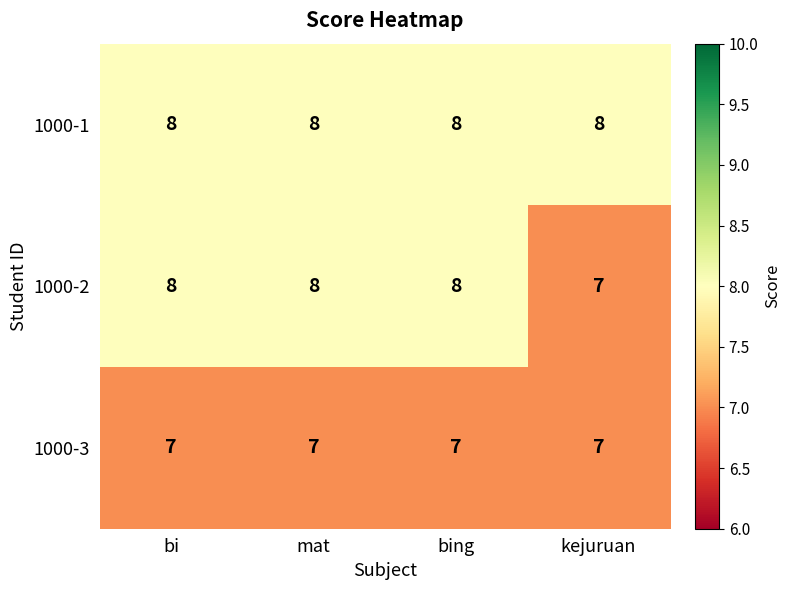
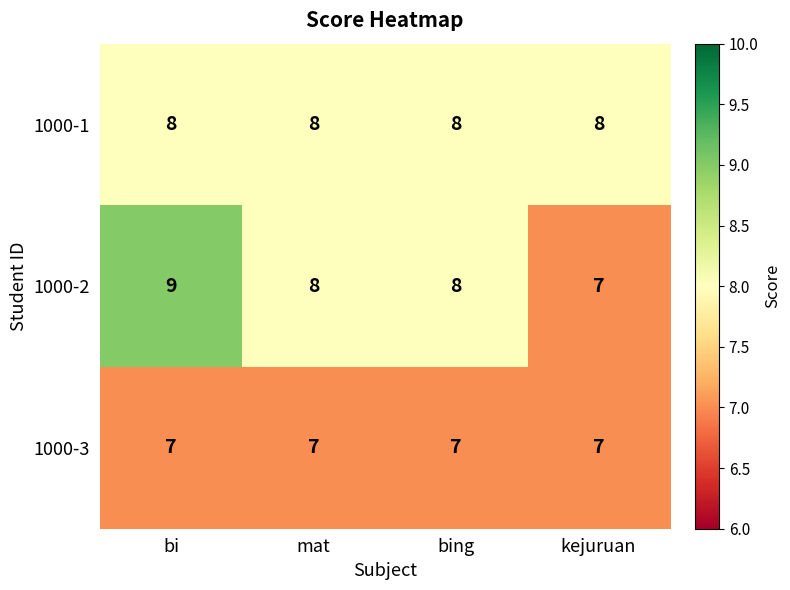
  {
    "1000-1": {
      "bi": 8,
      "mat": 8,
      "bing": 8,
      "kejuruan": 8
    },
    "1000-2": {
-     "bi": 8,
+     "bi": 9,
      "mat": 8,
      "bing": 8,
      "kejuruan": 7
    },
    "1000-3": {
      "bi": 7,
      "mat": 7,
      "bing": 7,
      "kejuruan": 7
    }
  }
